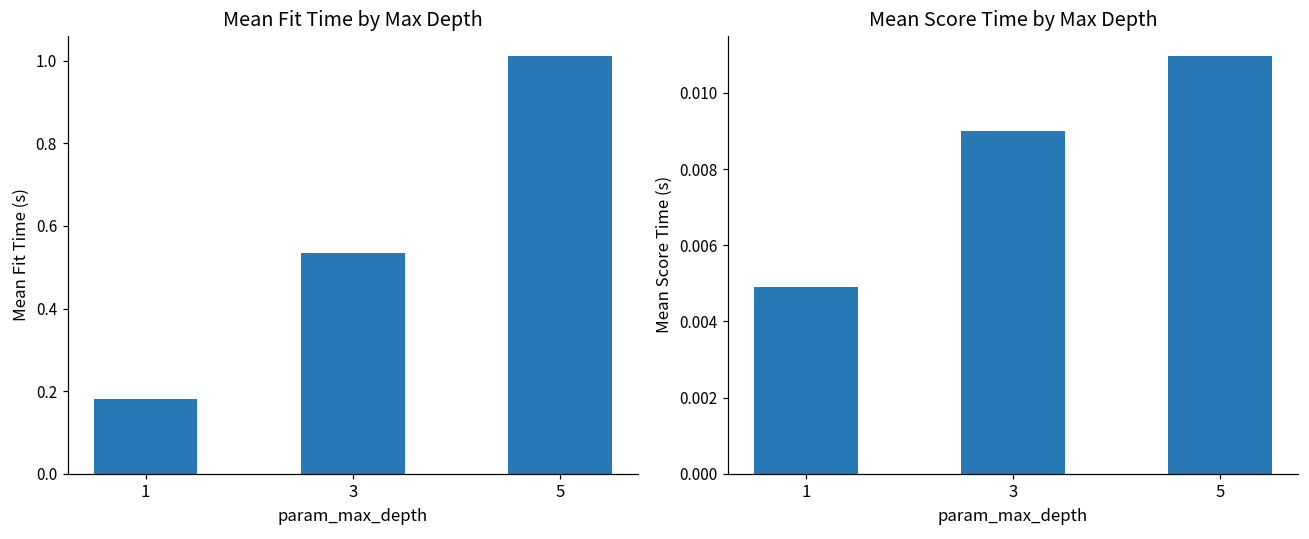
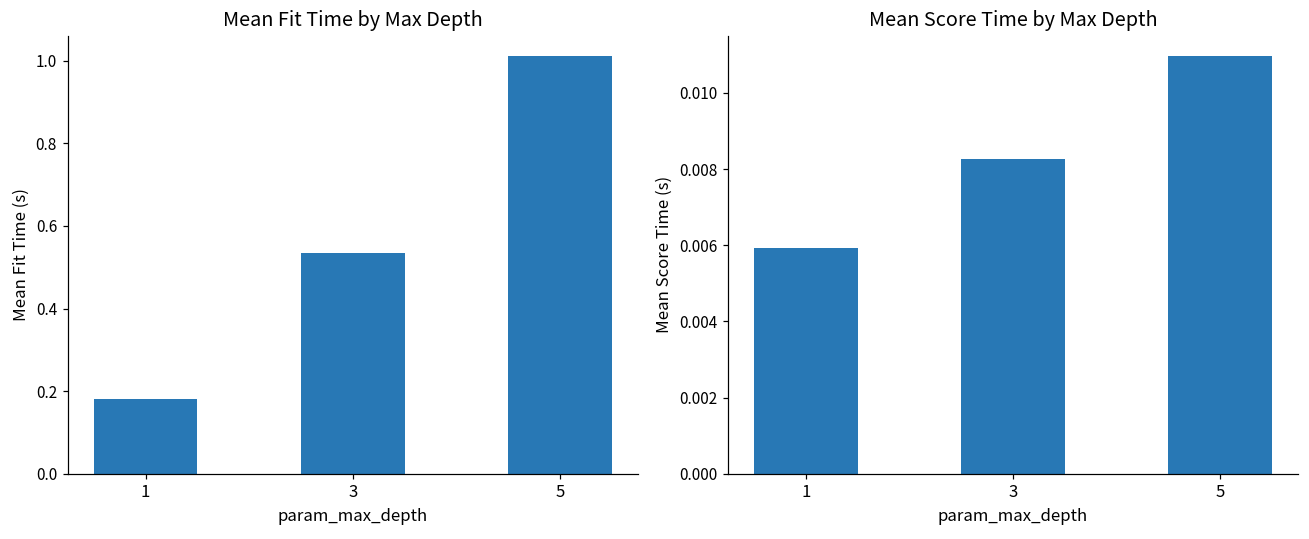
  {
    "Mean Fit Time by Max Depth": {
      "1": 0.18,
      "3": 0.53,
      "5": 1.01
    },
    "Mean Score Time by Max Depth": {
-     "1": 0.0049,
-     "3": 0.0090,
+     "1": 0.0059,
+     "3": 0.0083,
      "5": 0.0110
    }
  }
